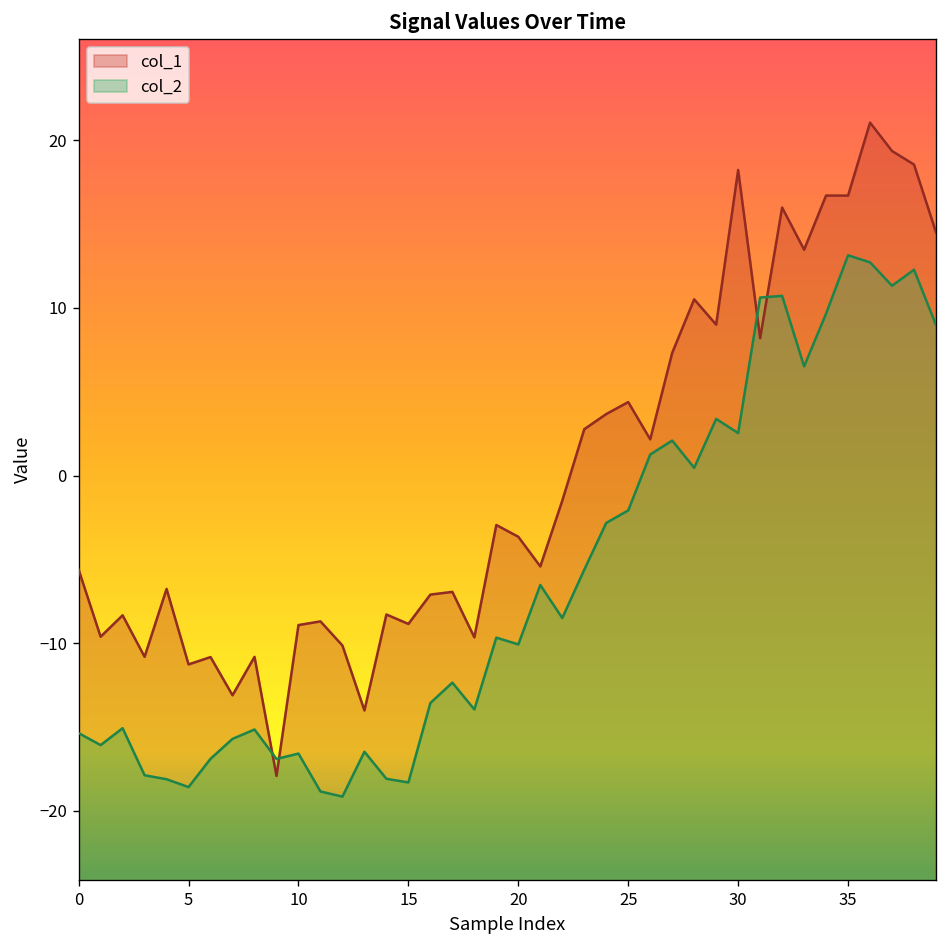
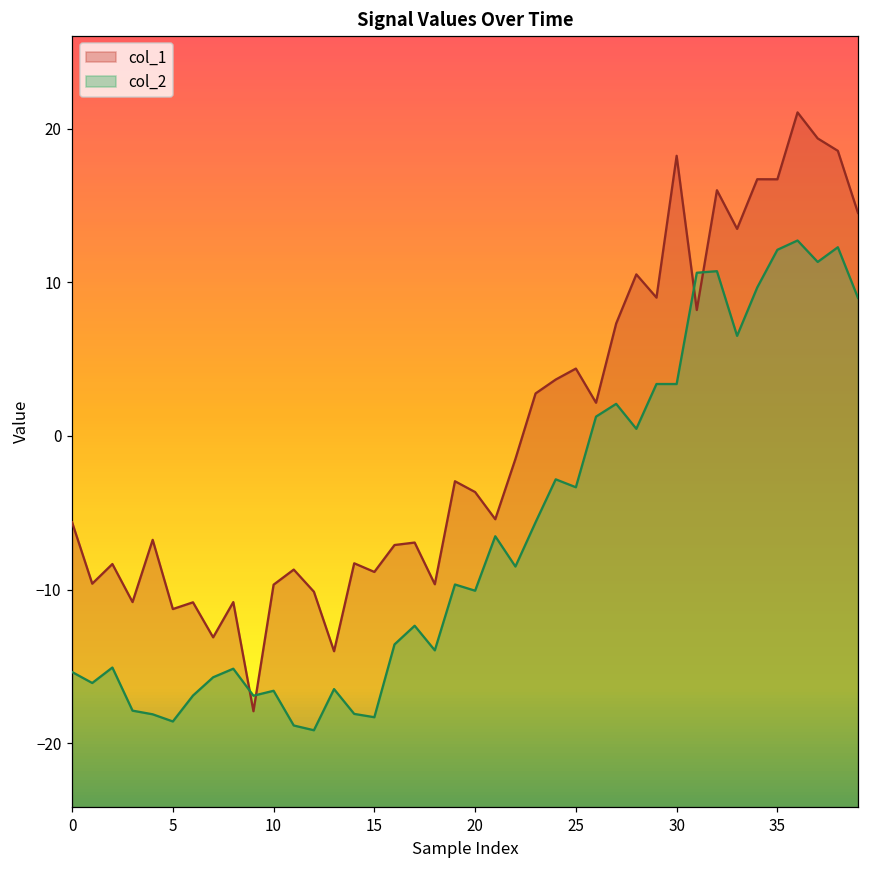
  {
    "col_1": {
      "0": -5.6,
      "5": -11.3,
-     "10": -8.9,
+     "10": -9.7,
      "15": -8.9,
      "20": -3.7,
      "25": 4.4,
      "30": 18.2,
      "35": 16.7
    },
    "col_2": {
      "0": -15.4,
      "5": -18.6,
      "10": -16.6,
      "15": -18.3,
      "20": -10.1,
-     "25": -2.1,
-     "30": 2.5,
-     "35": 13.1
+     "25": -3.3,
+     "30": 3.4,
+     "35": 12.1
    }
  }
